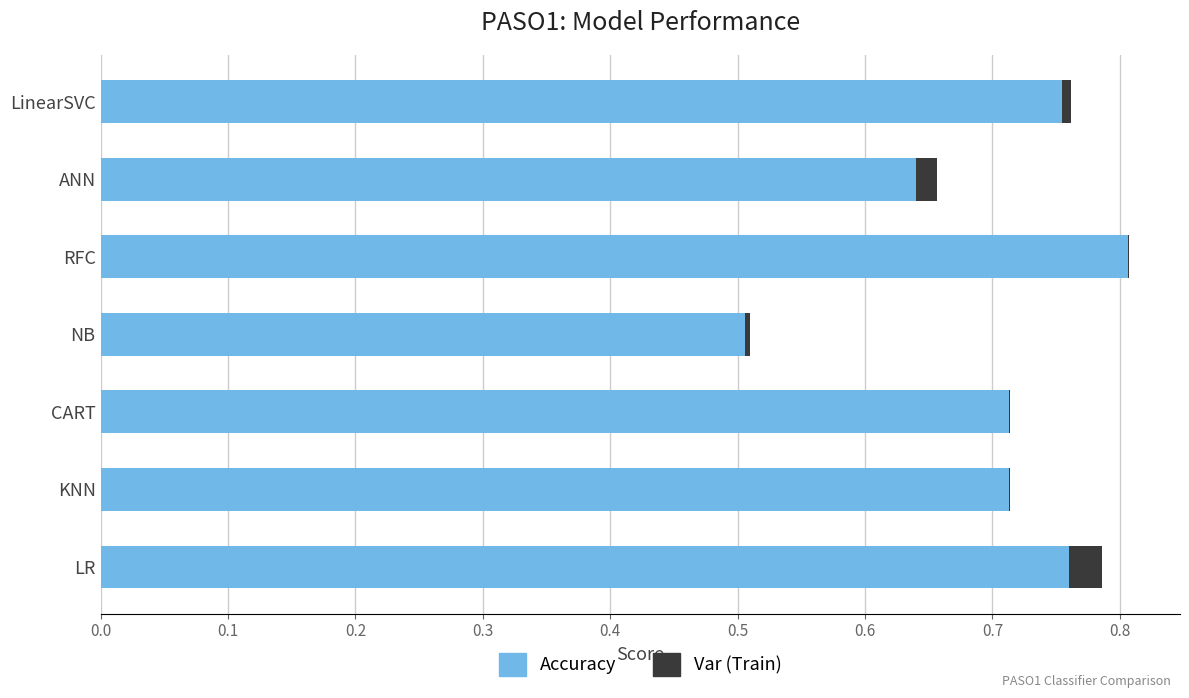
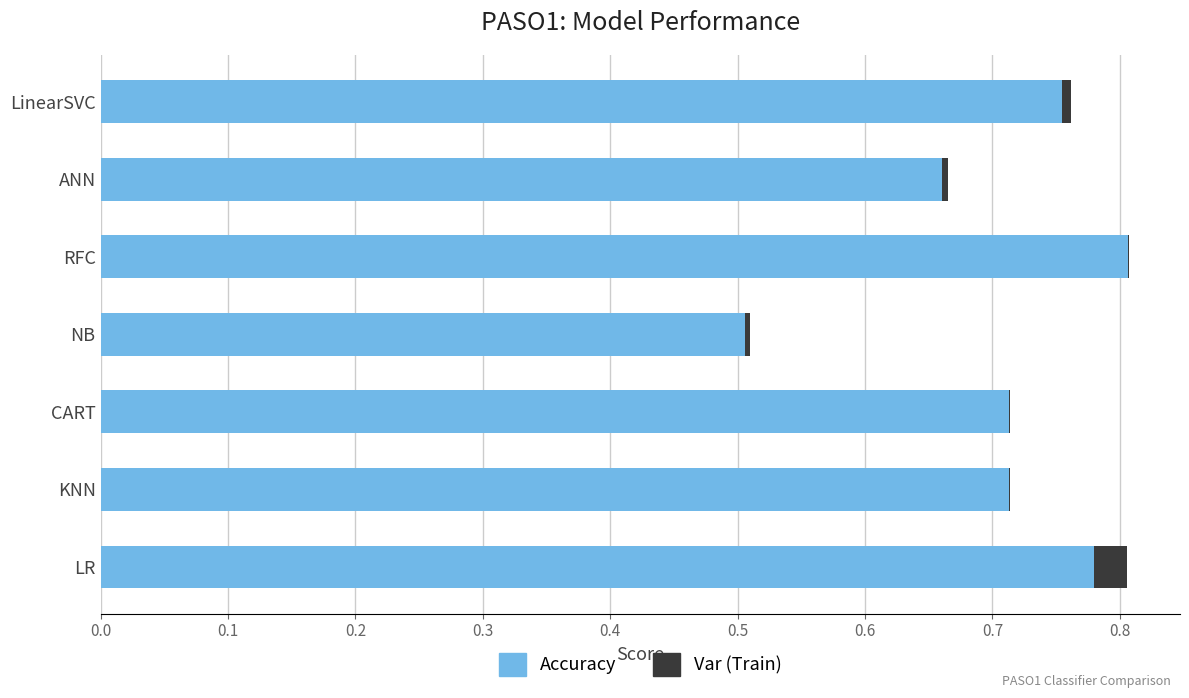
  {
    "Accuracy": {
      "LinearSVC": 0.754,
-     "ANN": 0.64,
+     "ANN": 0.66,
      "RFC": 0.807,
      "NB": 0.506,
      "CART": 0.713,
      "KNN": 0.713,
-     "LR": 0.76
+     "LR": 0.78
    },
    "Var (Train)": {
      "LinearSVC": 0.007,
-     "ANN": 0.017,
+     "ANN": 0.005,
      "NB": 0.003,
      "LR": 0.026
    }
  }
